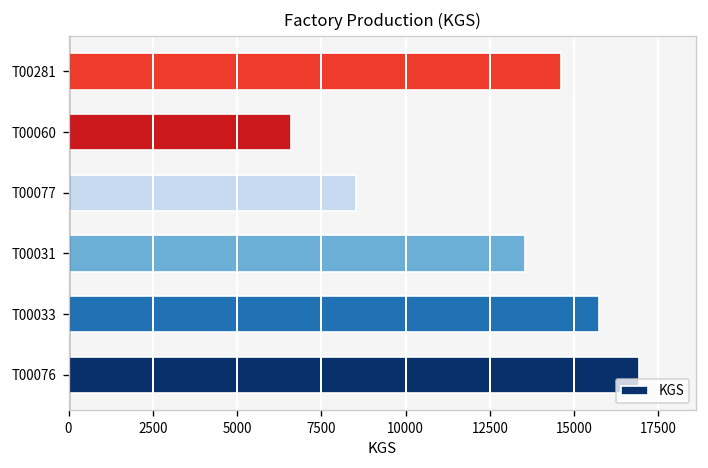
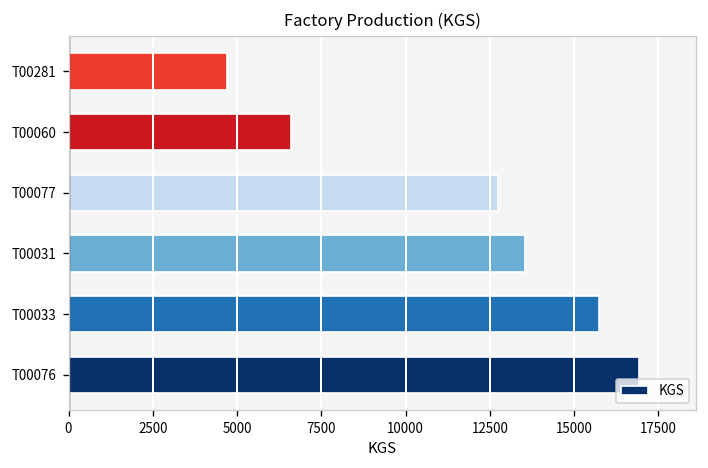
  {
-   "T00281": 14600,
+   "T00281": 4700,
    "T00060": 6600,
-   "T00077": 8500,
+   "T00077": 12700,
    "T00031": 13600,
    "T00033": 15700,
    "T00076": 16900
  }
